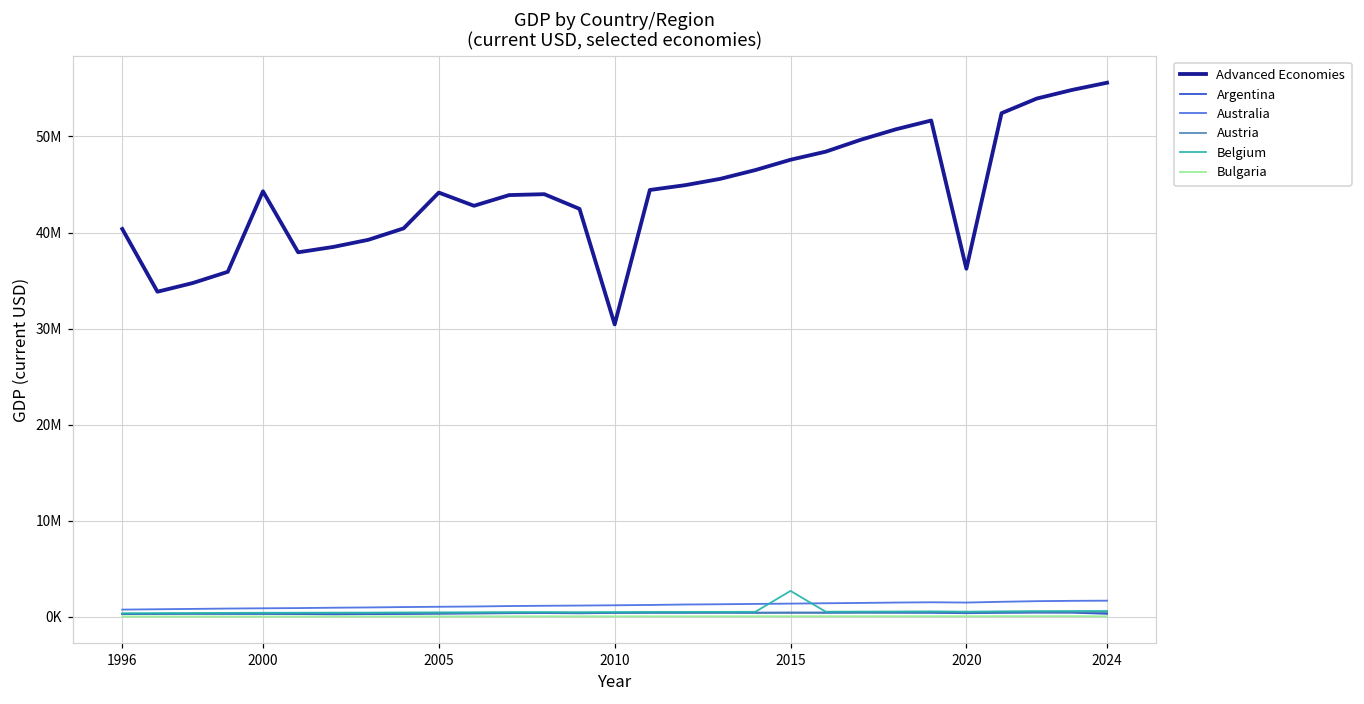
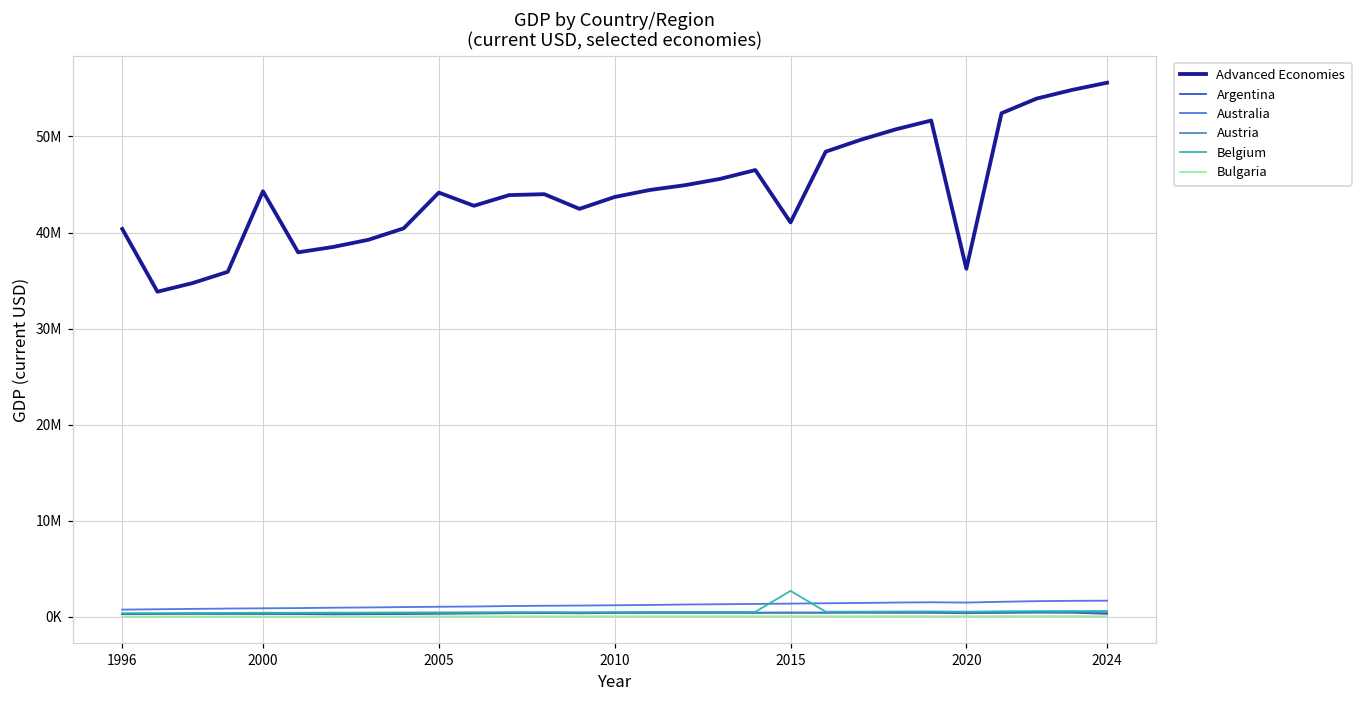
  {
    "Advanced Economies": {
      "1996": 40000000,
      "2000": 44000000,
      "2005": 44000000,
-     "2010": 30000000,
-     "2015": 48000000,
+     "2010": 44000000,
+     "2015": 41000000,
      "2020": 36000000,
      "2024": 56000000
    },
    "Belgium": {
      "2015": 3000000
    },
    "Bulgaria": {
      "2010": 0,
      "2015": 0,
      "2020": 0
    }
  }
